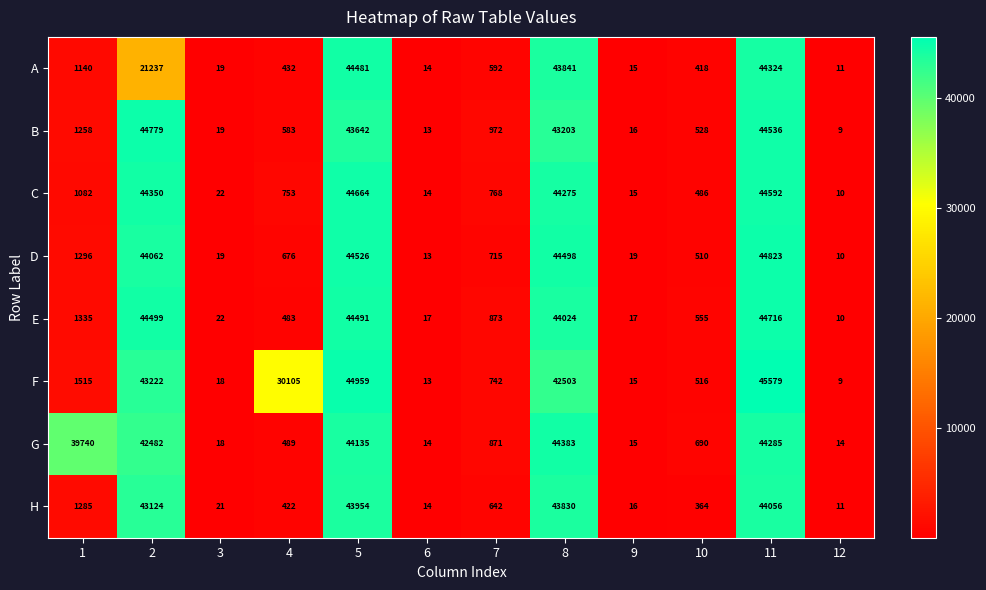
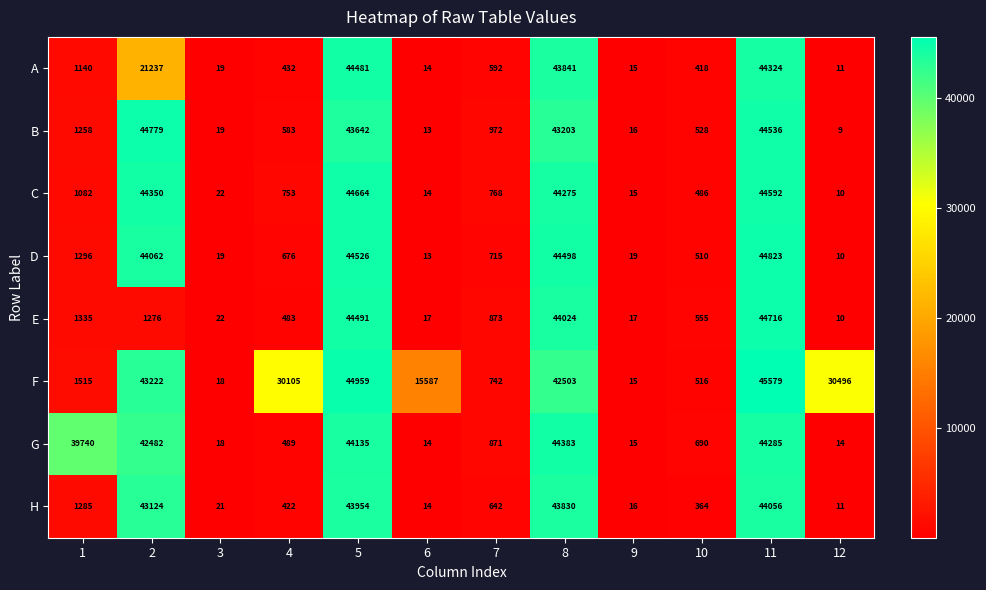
  {
    "A": {
      "1": 1140,
      "2": 21237,
      "3": 19,
      "4": 432,
      "5": 44481,
      "6": 14,
      "7": 592,
      "8": 43841,
      "9": 15,
      "10": 418,
      "11": 44324,
      "12": 11
    },
    "B": {
      "1": 1258,
      "2": 44779,
      "3": 19,
      "4": 583,
      "5": 43642,
      "6": 13,
      "7": 972,
      "8": 43203,
      "9": 16,
      "10": 528,
      "11": 44536,
      "12": 9
    },
    "C": {
      "1": 1082,
      "2": 44350,
      "3": 22,
      "4": 753,
      "5": 44664,
      "6": 14,
      "7": 768,
      "8": 44275,
      "9": 15,
      "10": 486,
      "11": 44592,
      "12": 10
    },
    "D": {
      "1": 1296,
      "2": 44062,
      "3": 19,
      "4": 676,
      "5": 44526,
      "6": 13,
      "7": 715,
      "8": 44498,
      "9": 19,
      "10": 510,
      "11": 44823,
      "12": 10
    },
    "E": {
      "1": 1335,
-     "2": 44499,
+     "2": 1276,
      "3": 22,
      "4": 483,
      "5": 44491,
      "6": 17,
      "7": 873,
      "8": 44024,
      "9": 17,
      "10": 555,
      "11": 44716,
      "12": 10
    },
    "F": {
      "1": 1515,
      "2": 43222,
      "3": 18,
      "4": 30105,
      "5": 44959,
-     "6": 13,
+     "6": 15587,
      "7": 742,
      "8": 42503,
      "9": 15,
      "10": 516,
      "11": 45579,
-     "12": 9
+     "12": 30496
    },
    "G": {
      "1": 39740,
      "2": 42482,
      "3": 18,
      "4": 489,
      "5": 44135,
      "6": 14,
      "7": 871,
      "8": 44383,
      "9": 15,
      "10": 690,
      "11": 44285,
      "12": 14
    },
    "H": {
      "1": 1285,
      "2": 43124,
      "3": 21,
      "4": 422,
      "5": 43954,
      "6": 14,
      "7": 642,
      "8": 43830,
      "9": 16,
      "10": 364,
      "11": 44056,
      "12": 11
    }
  }
